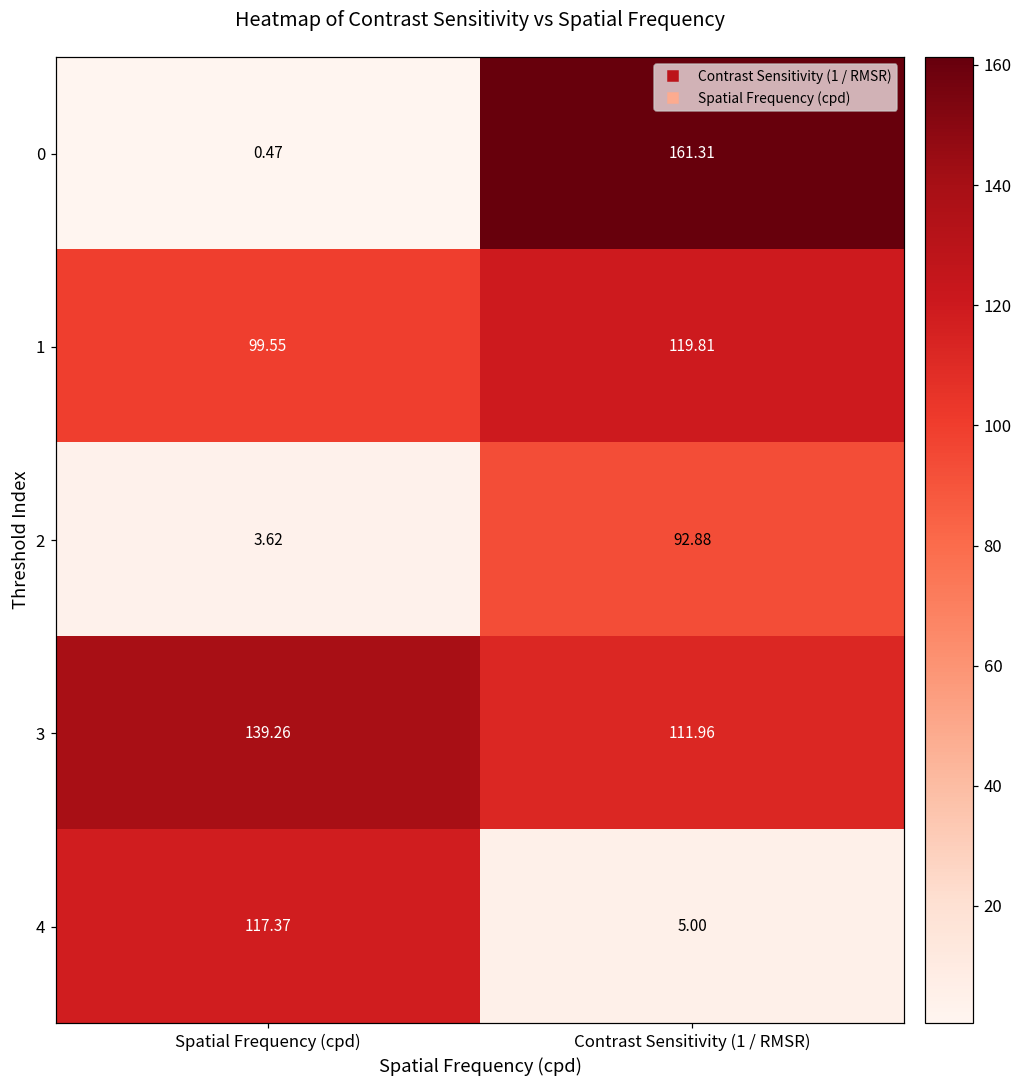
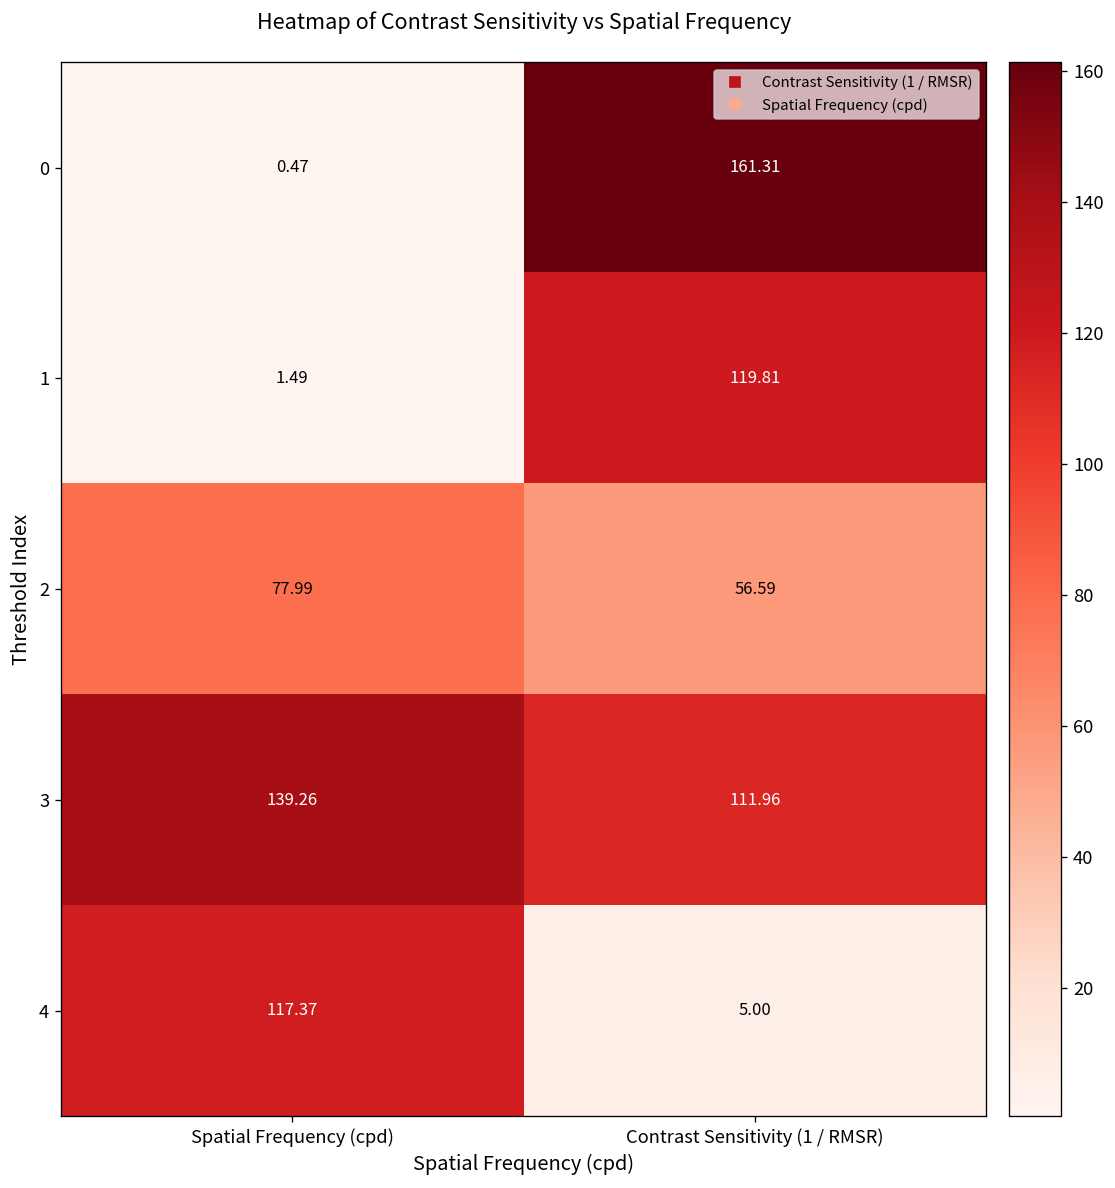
  {
    "0": {
      "Spatial Frequency (cpd)": 0.47,
      "Contrast Sensitivity (1 / RMSR)": 161.31
    },
    "1": {
-     "Spatial Frequency (cpd)": 99.55,
+     "Spatial Frequency (cpd)": 1.49,
      "Contrast Sensitivity (1 / RMSR)": 119.81
    },
    "2": {
-     "Spatial Frequency (cpd)": 3.62,
-     "Contrast Sensitivity (1 / RMSR)": 92.88
+     "Spatial Frequency (cpd)": 77.99,
+     "Contrast Sensitivity (1 / RMSR)": 56.59
    },
    "3": {
      "Spatial Frequency (cpd)": 139.26,
      "Contrast Sensitivity (1 / RMSR)": 111.96
    },
    "4": {
      "Spatial Frequency (cpd)": 117.37,
      "Contrast Sensitivity (1 / RMSR)": 5.00
    }
  }
